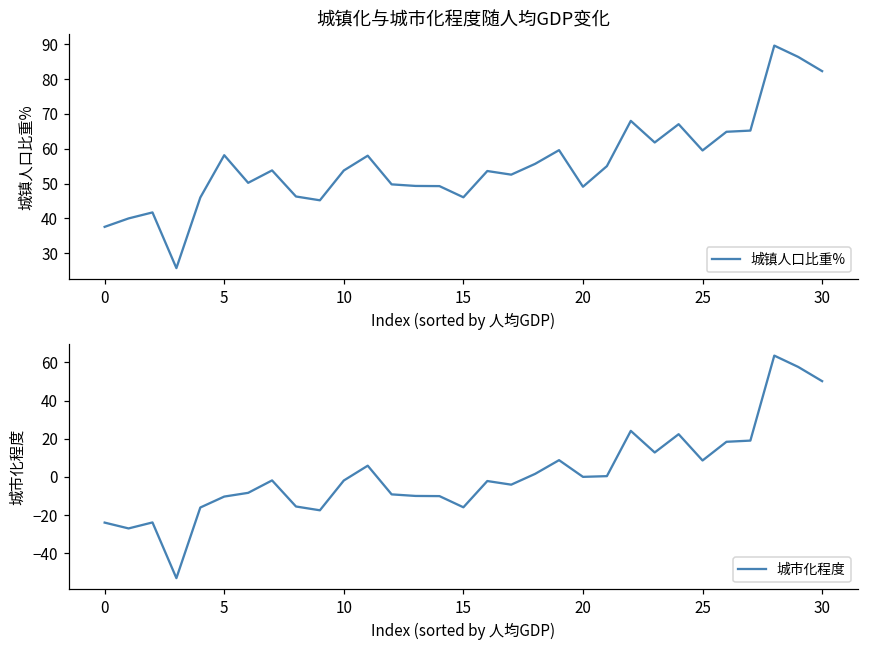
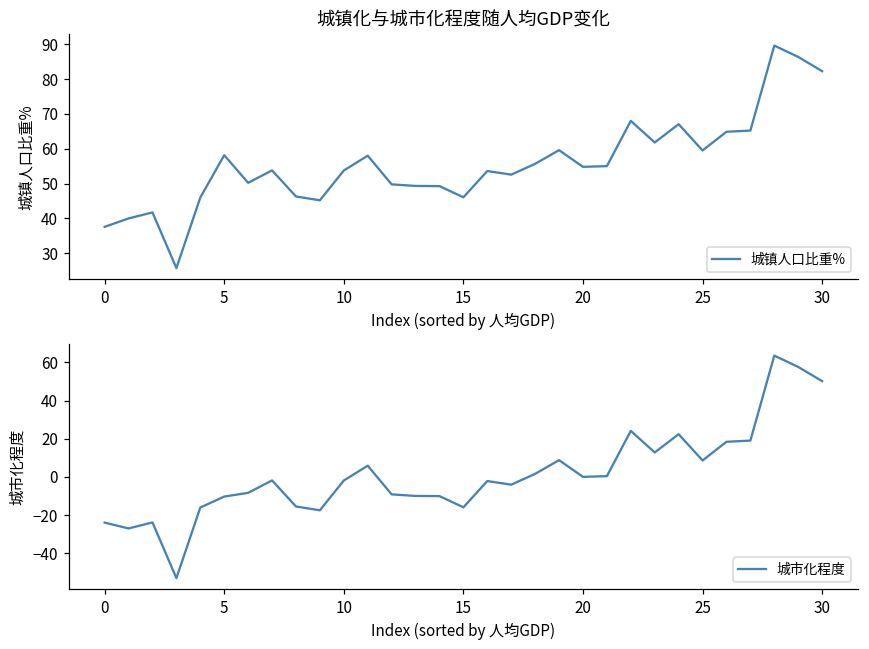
  {
    "城镇化与城市化程度随人均GDP变化": {
      "0": 38,
      "5": 58,
      "10": 54,
      "15": 46,
-     "20": 49,
+     "20": 55,
      "25": 60,
      "30": 82
    }
  }
